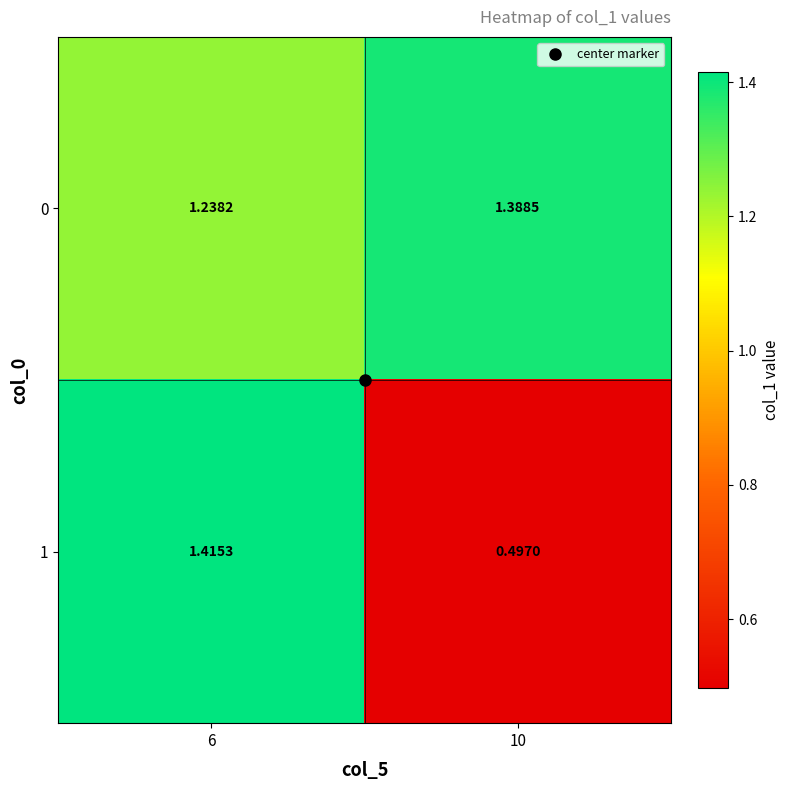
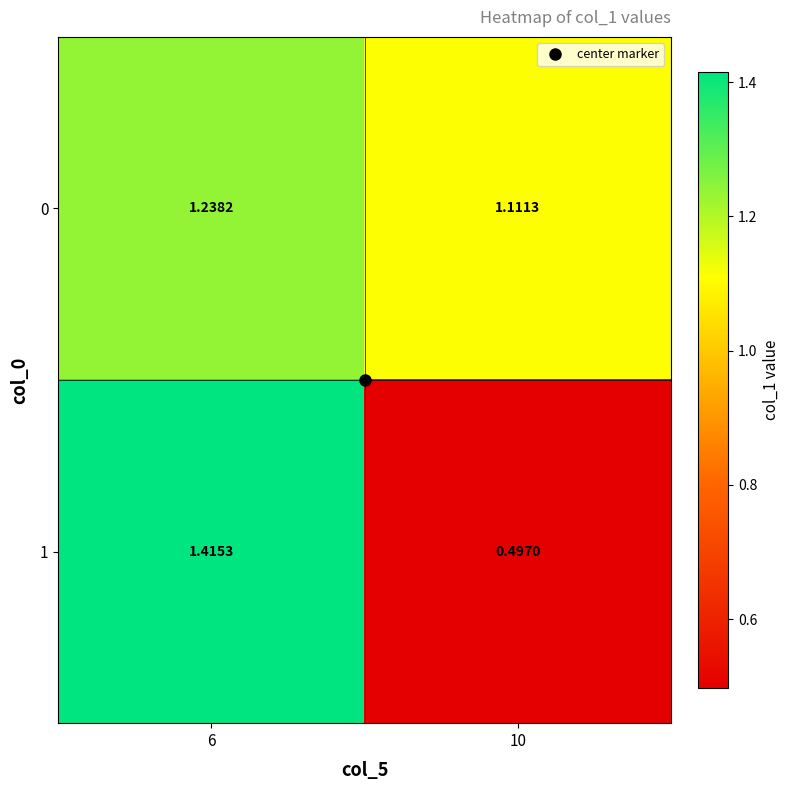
  {
    "0": {
      "6": 1.2382,
-     "10": 1.3885
+     "10": 1.1113
    },
    "1": {
      "6": 1.4153,
      "10": 0.4970
    }
  }
